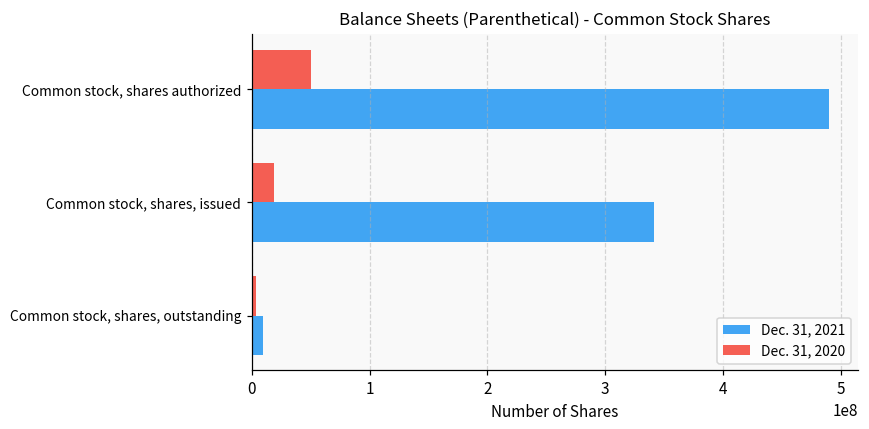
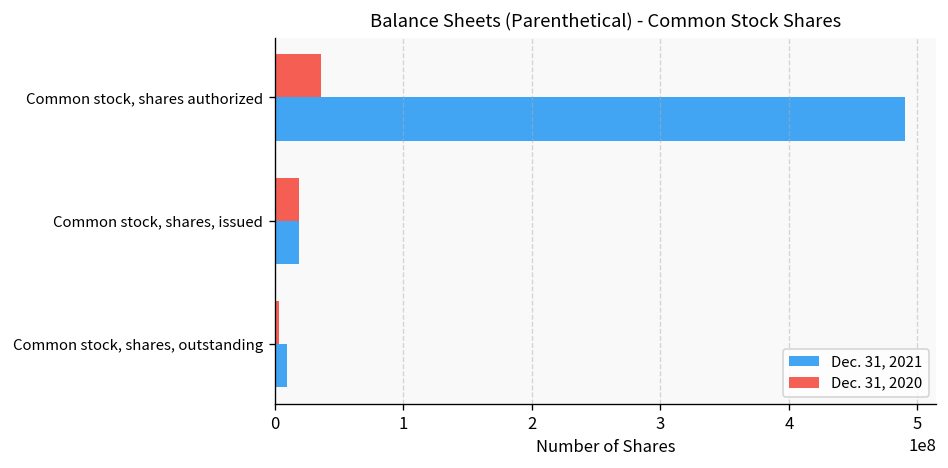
  {
    "Dec. 31, 2021": {
      "Common stock, shares authorized": 490000000,
-     "Common stock, shares, issued": 341000000,
+     "Common stock, shares, issued": 19000000,
      "Common stock, shares, outstanding": 10000000
    },
    "Dec. 31, 2020": {
-     "Common stock, shares authorized": 51000000,
+     "Common stock, shares authorized": 36000000,
      "Common stock, shares, issued": 19000000,
      "Common stock, shares, outstanding": 4000000
    }
  }
